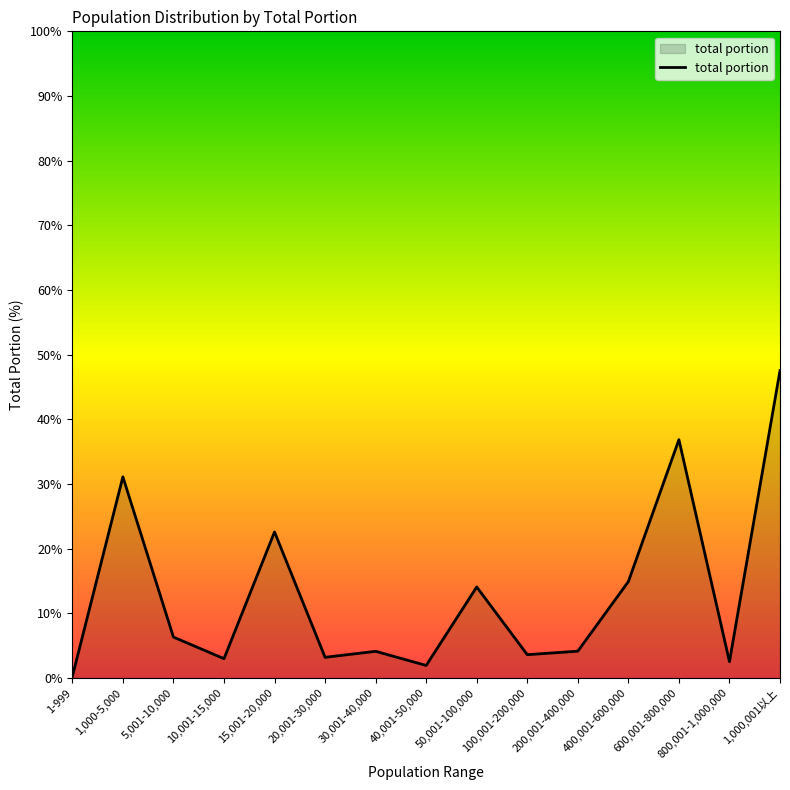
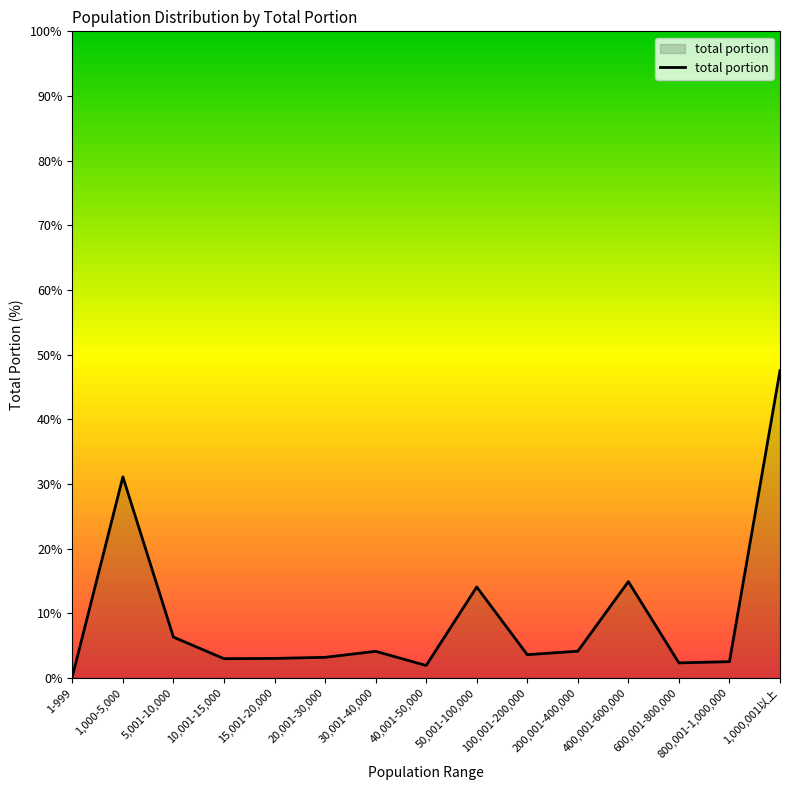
  {
    "1-999": "0%",
    "1,000-5,000": "31%",
    "5,001-10,000": "6%",
    "10,001-15,000": "3%",
-   "15,001-20,000": "23%",
+   "15,001-20,000": "3%",
    "20,001-30,000": "3%",
    "30,001-40,000": "4%",
    "40,001-50,000": "2%",
    "50,001-100,000": "14%",
    "100,001-200,000": "4%",
    "200,001-400,000": "4%",
    "400,001-600,000": "15%",
-   "600,001-800,000": "37%",
+   "600,001-800,000": "2%",
    "800,001-1,000,000": "3%",
    "1,000,001以上": "48%"
  }
